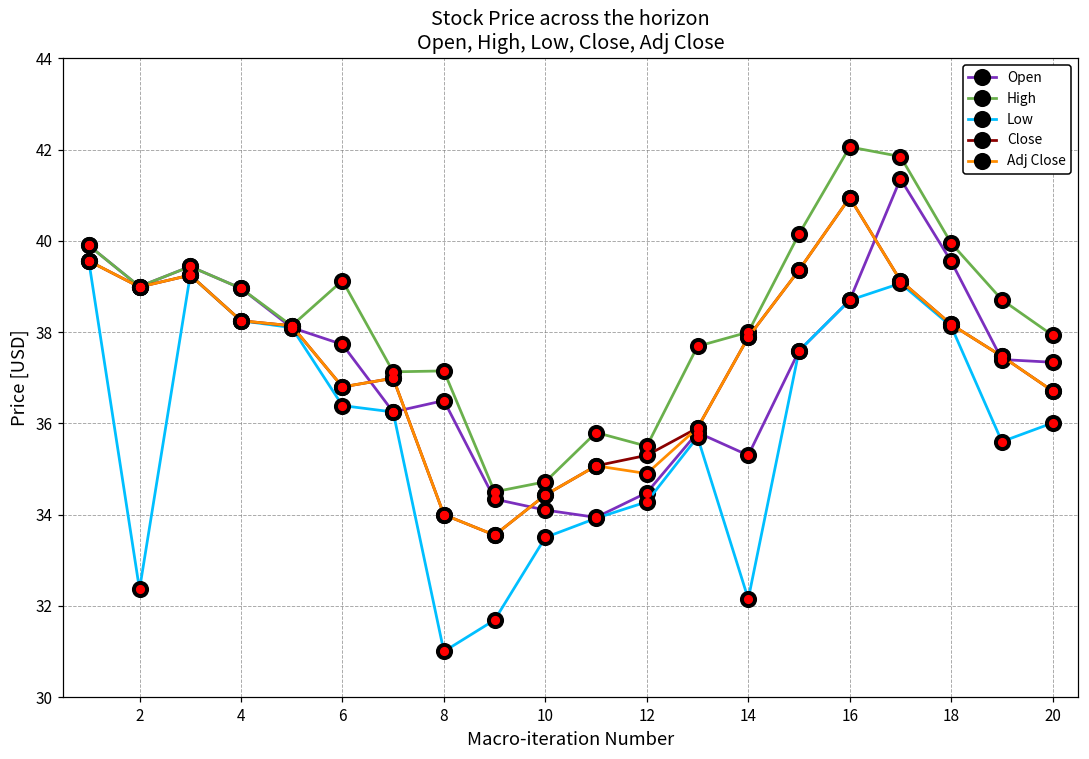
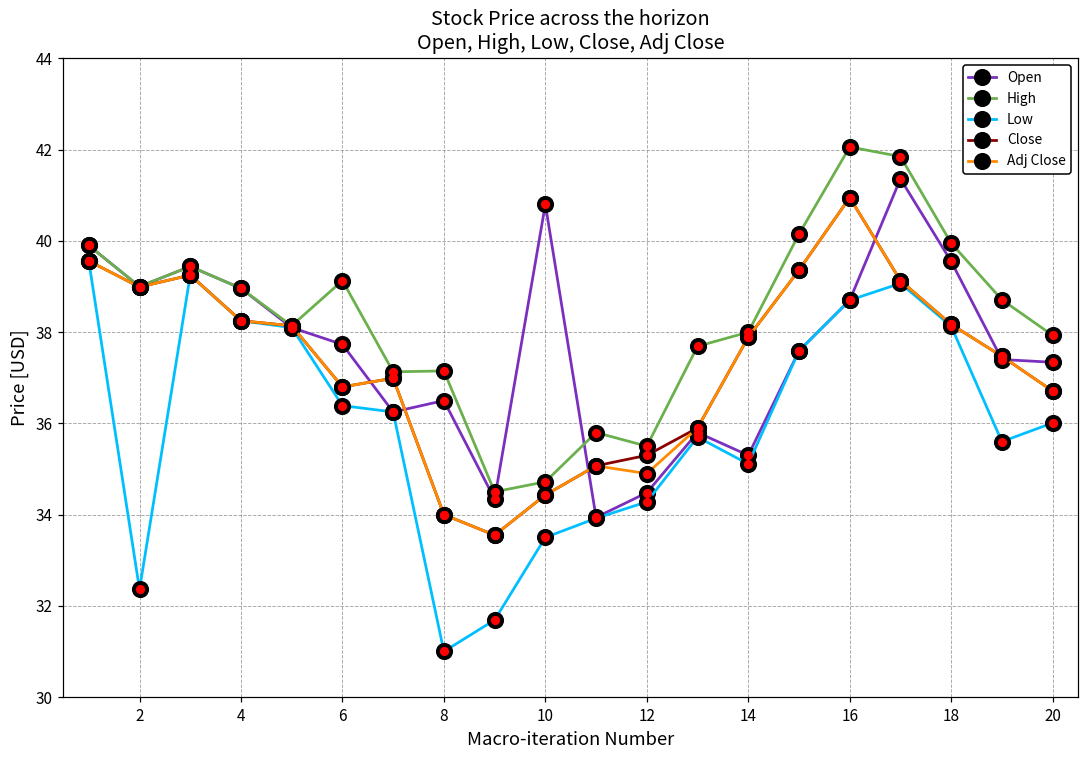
  {
    "Open": {
      "6": 37.7,
      "8": 36.5,
-     "10": 34.1,
+     "10": 40.8,
      "12": 34.5,
      "14": 35.3,
      "18": 39.6,
      "20": 37.3
    },
    "High": {
      "6": 39.1,
      "8": 37.2,
      "10": 34.7,
      "12": 35.5,
      "14": 38.0,
      "16": 42.1,
      "18": 40.0,
      "20": 37.9
    },
    "Low": {
      "2": 32.4,
      "6": 36.4,
      "8": 31.0,
      "10": 33.5,
      "12": 34.3,
-     "14": 32.2,
+     "14": 35.1,
      "20": 36.0
    },
    "Close": {
      "12": 35.3
    },
    "Adj Close": {
      "12": 34.9
    }
  }
